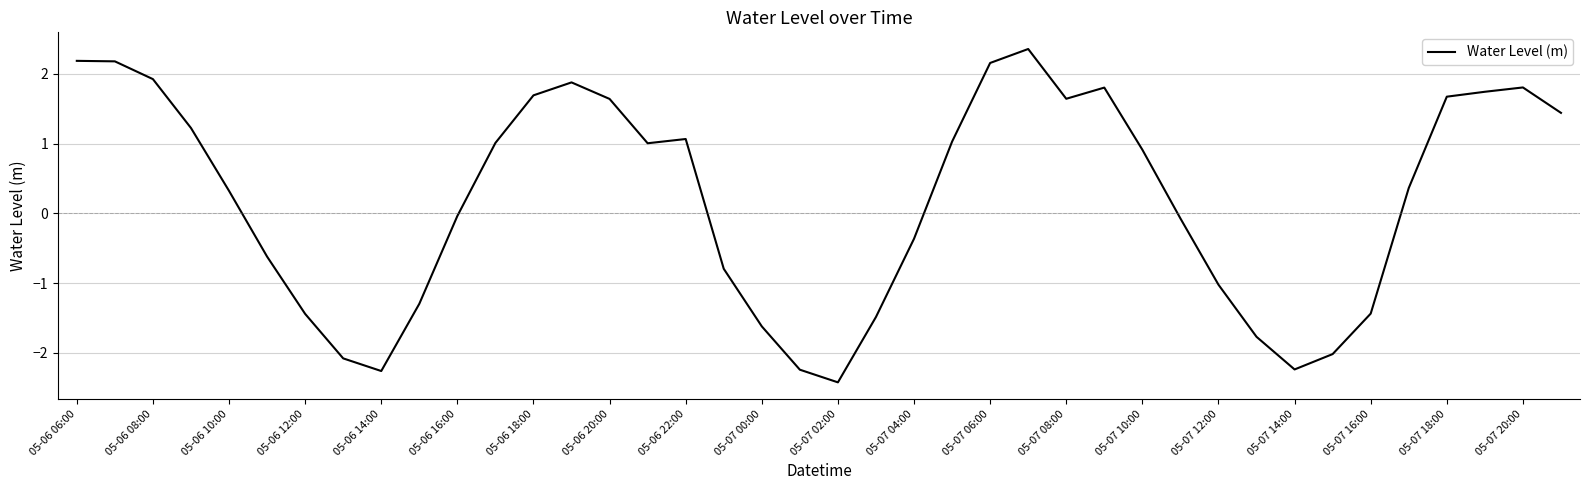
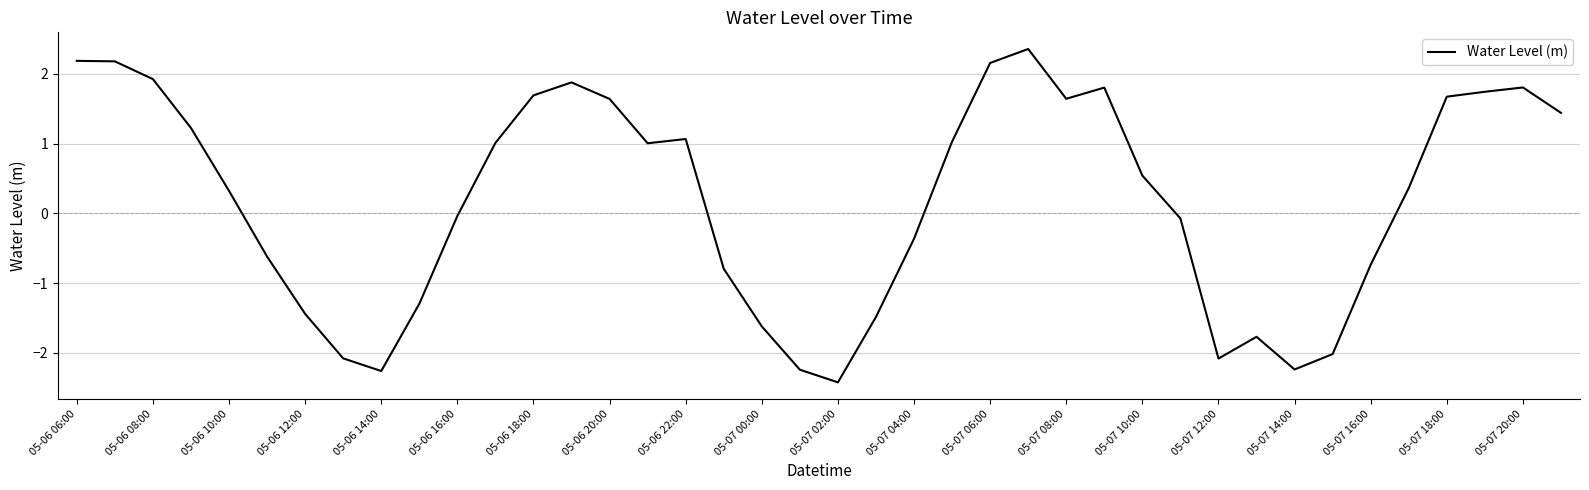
  {
    "05-06 06:00": 2.2,
    "05-06 08:00": 1.9,
    "05-06 10:00": 0.3,
    "05-06 12:00": -1.4,
    "05-06 14:00": -2.3,
    "05-06 16:00": 0.0,
    "05-06 18:00": 1.7,
    "05-06 20:00": 1.6,
    "05-06 22:00": 1.1,
    "05-07 00:00": -1.6,
    "05-07 02:00": -2.4,
    "05-07 04:00": -0.4,
    "05-07 06:00": 2.2,
    "05-07 08:00": 1.6,
-   "05-07 10:00": 0.9,
-   "05-07 12:00": -1.0,
+   "05-07 10:00": 0.5,
+   "05-07 12:00": -2.1,
    "05-07 14:00": -2.2,
-   "05-07 16:00": -1.4,
+   "05-07 16:00": -0.7,
    "05-07 18:00": 1.7,
    "05-07 20:00": 1.8
  }
